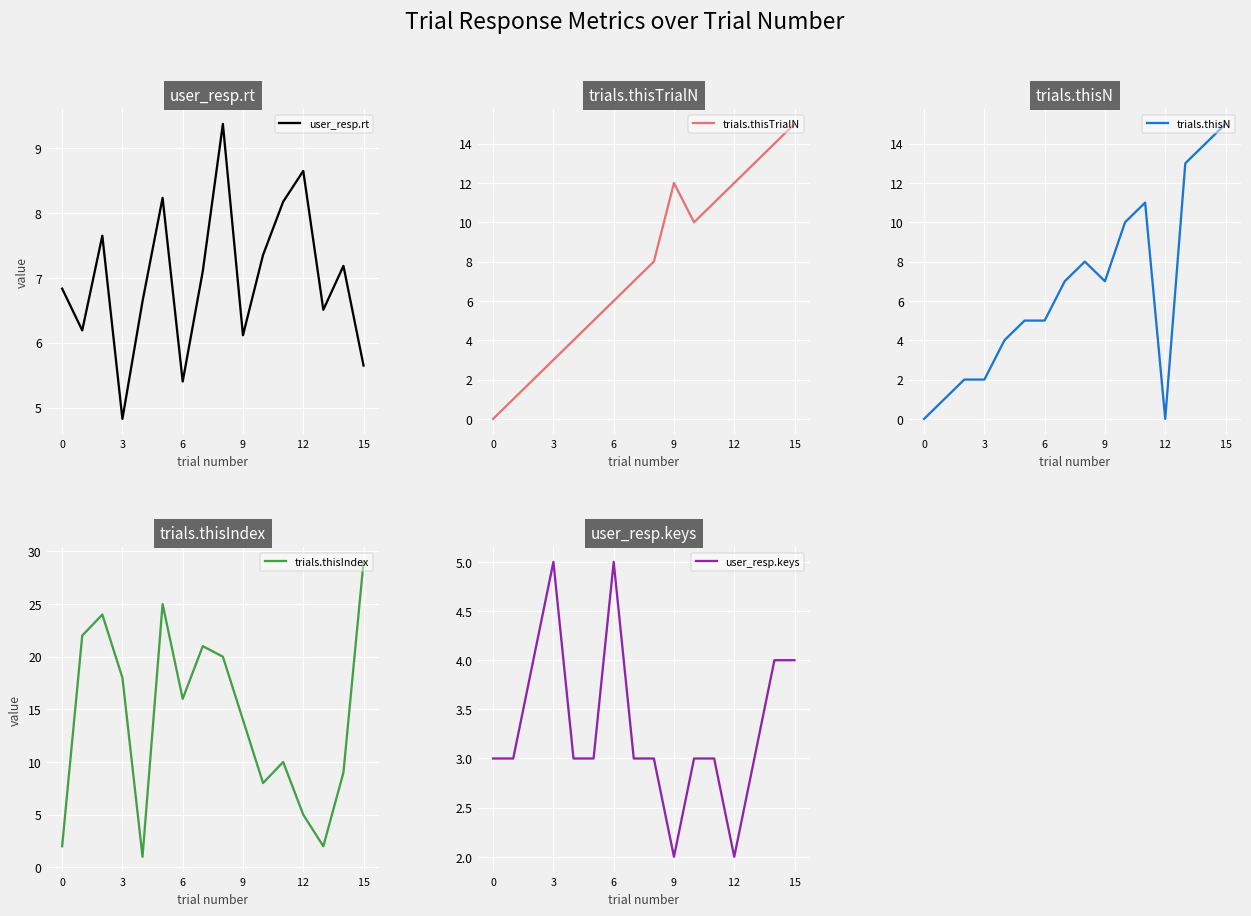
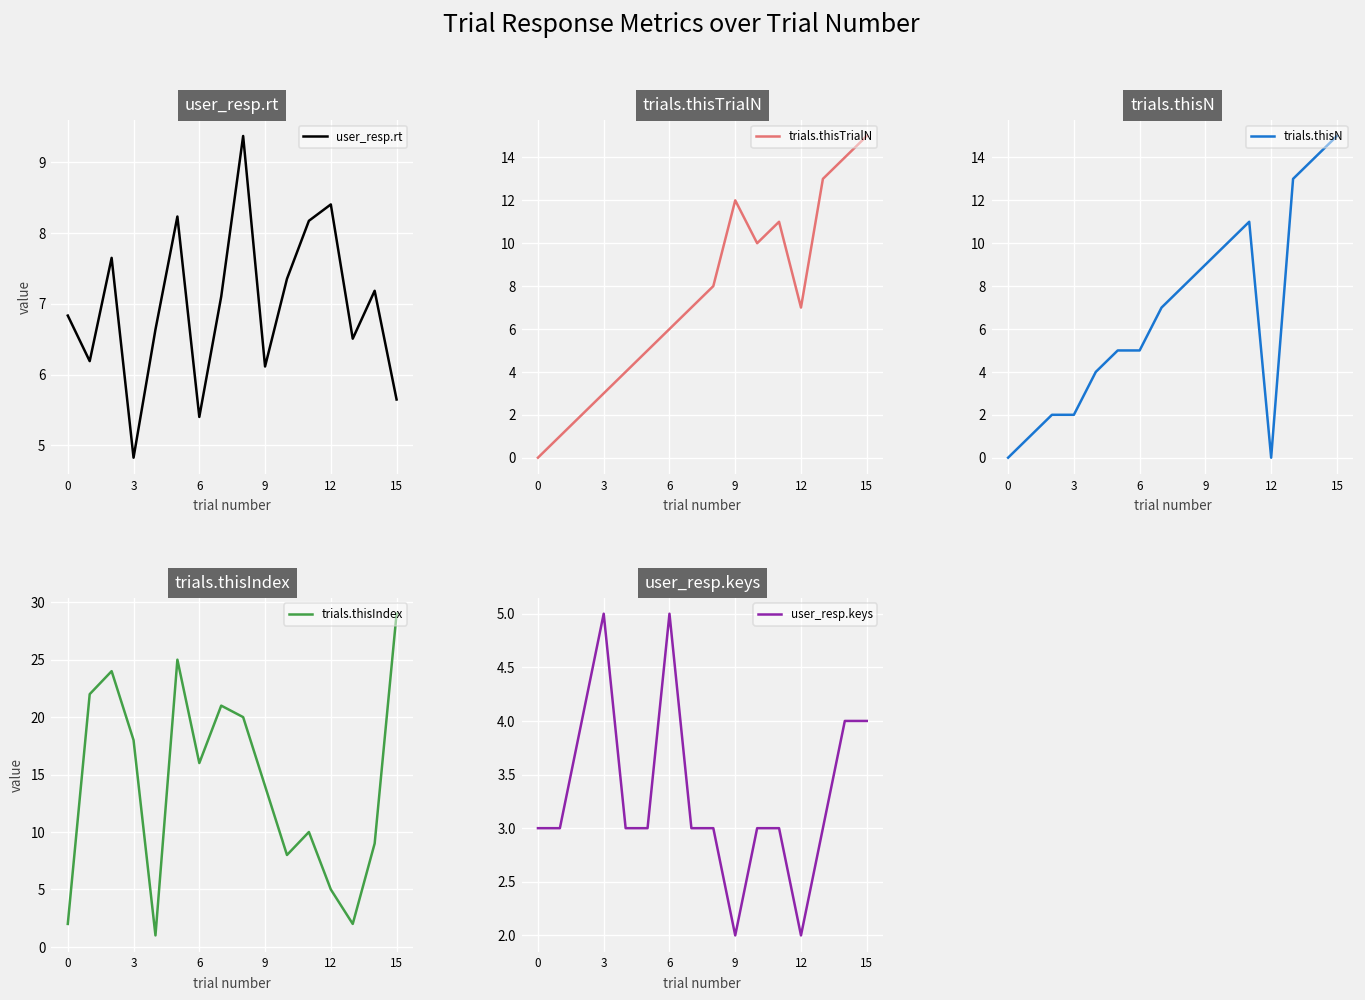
  {
    "user_resp.rt": {
      "0": 6.8,
      "3": 4.8,
      "6": 5.4,
      "9": 6.1,
-     "12": 8.6,
+     "12": 8.4,
      "15": 5.6
    },
    "trials.thisTrialN": {
      "0": 0,
      "3": 3,
      "6": 6,
      "9": 12,
-     "12": 12
+     "12": 7
    },
    "trials.thisN": {
      "0": 0,
      "3": 2,
      "6": 5,
-     "9": 7,
+     "9": 9,
      "12": 0
    },
    "trials.thisIndex": {
      "0": 2,
      "3": 18,
      "6": 16,
      "9": 14,
      "12": 5
    },
    "user_resp.keys": {
      "0": 3.0,
      "3": 5.0,
      "6": 5.0,
      "9": 2.0,
      "12": 2.0,
      "15": 4.0
    }
  }
